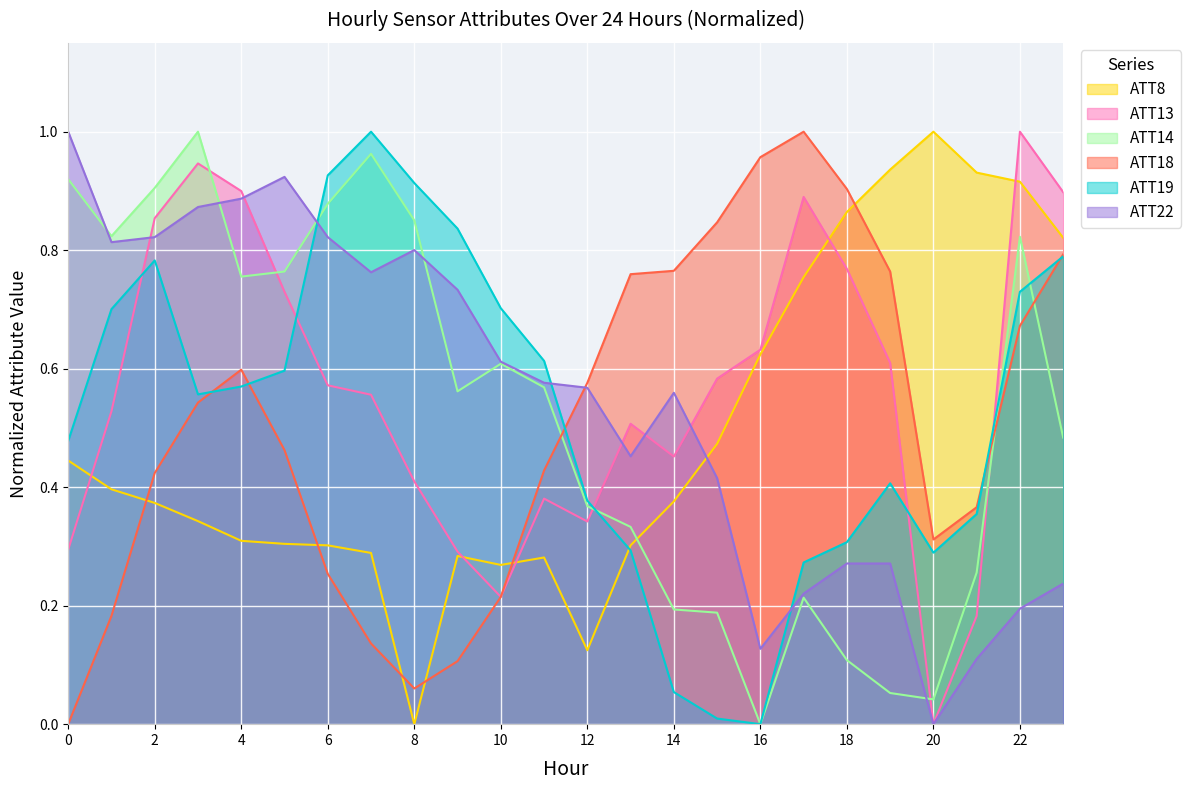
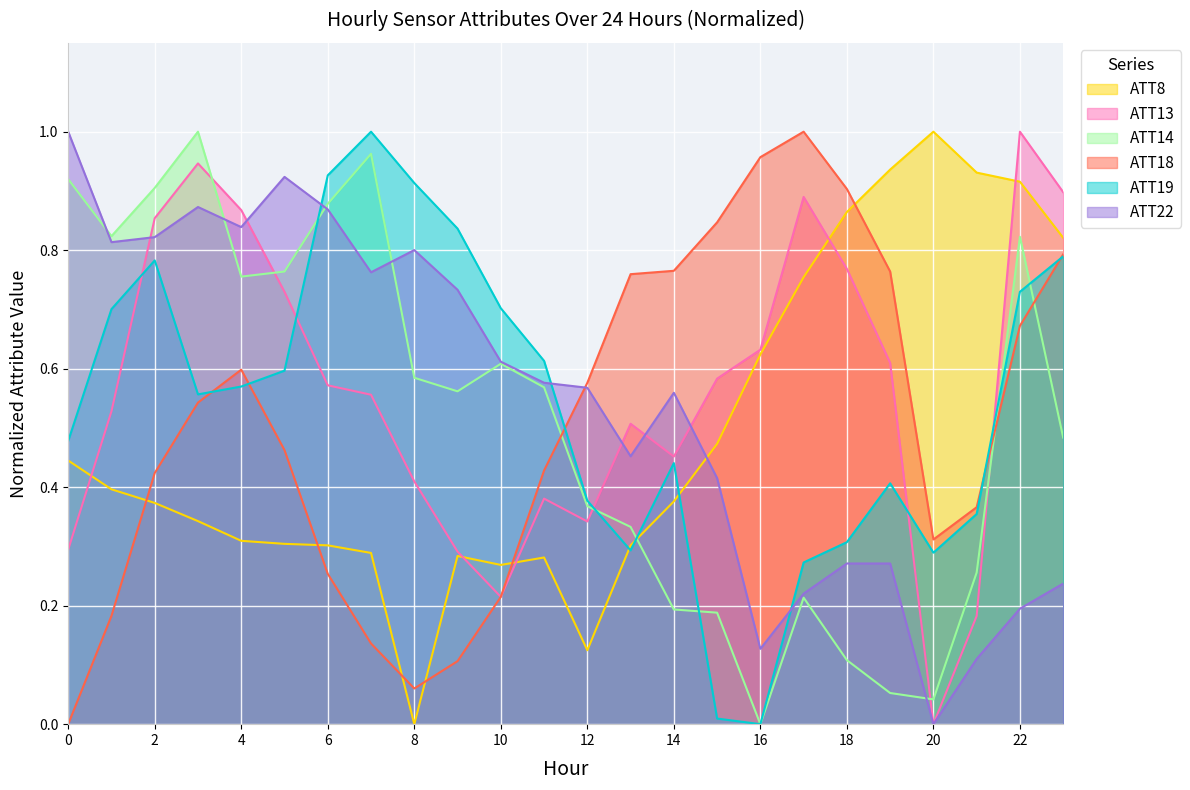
  {
    "ATT8": {
      "0": 0.45,
      "2": 0.37,
      "4": 0.31,
      "6": 0.30,
      "8": 0.00,
      "10": 0.27,
      "12": 0.12,
      "14": 0.38,
      "16": 0.62,
      "18": 0.86,
      "20": 1.00,
      "22": 0.92
    },
    "ATT13": {
      "0": 0.29,
      "2": 0.85,
-     "4": 0.90,
+     "4": 0.87,
      "6": 0.57,
      "8": 0.41,
      "12": 0.34,
      "14": 0.45,
      "16": 0.63,
      "18": 0.77,
      "22": 1.00
    },
    "ATT14": {
      "0": 0.92,
      "2": 0.91,
      "4": 0.76,
      "6": 0.88,
-     "8": 0.85,
+     "8": 0.58,
      "12": 0.37,
      "14": 0.19,
      "18": 0.11,
      "20": 0.04,
      "22": 0.82
    },
    "ATT18": {
      "0": 0.00,
      "2": 0.42,
      "4": 0.60,
      "6": 0.25,
      "8": 0.06,
      "12": 0.58,
      "14": 0.77,
      "16": 0.96,
      "18": 0.90,
      "20": 0.31,
      "22": 0.67
    },
    "ATT19": {
      "0": 0.48,
      "2": 0.78,
      "4": 0.57,
      "6": 0.93,
      "8": 0.91,
      "10": 0.70,
      "12": 0.38,
-     "14": 0.05,
+     "14": 0.44,
      "18": 0.31,
      "20": 0.29,
      "22": 0.73
    },
    "ATT22": {
      "0": 1.00,
      "2": 0.82,
-     "4": 0.89,
-     "6": 0.82,
+     "4": 0.84,
+     "6": 0.87,
      "8": 0.80,
      "12": 0.57,
      "14": 0.56,
      "16": 0.13,
      "18": 0.27,
      "22": 0.19
    }
  }
